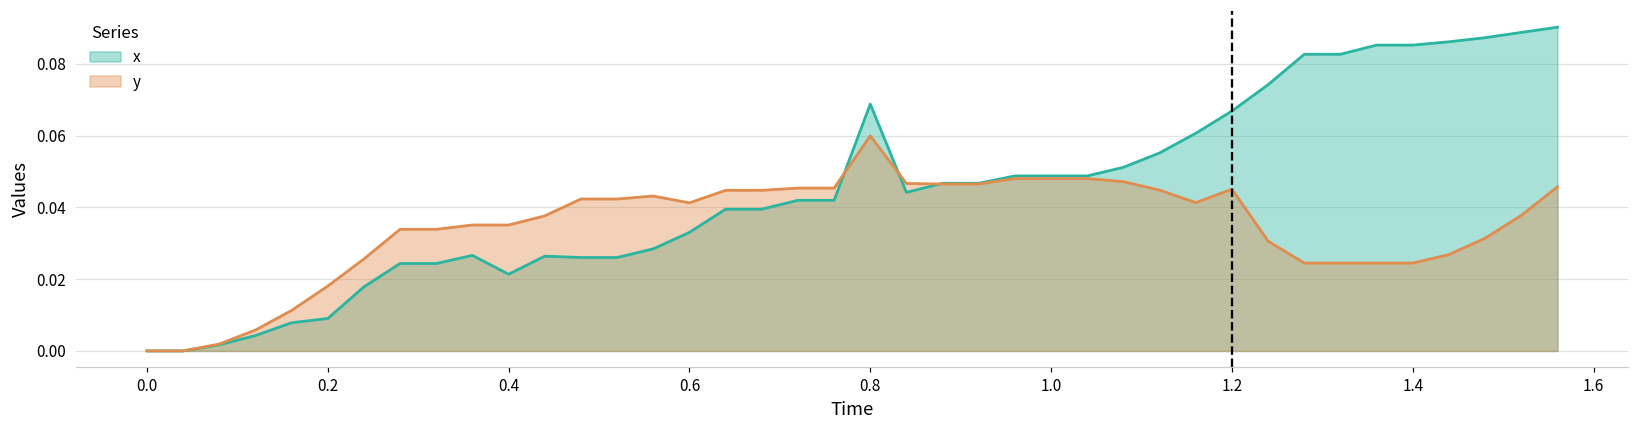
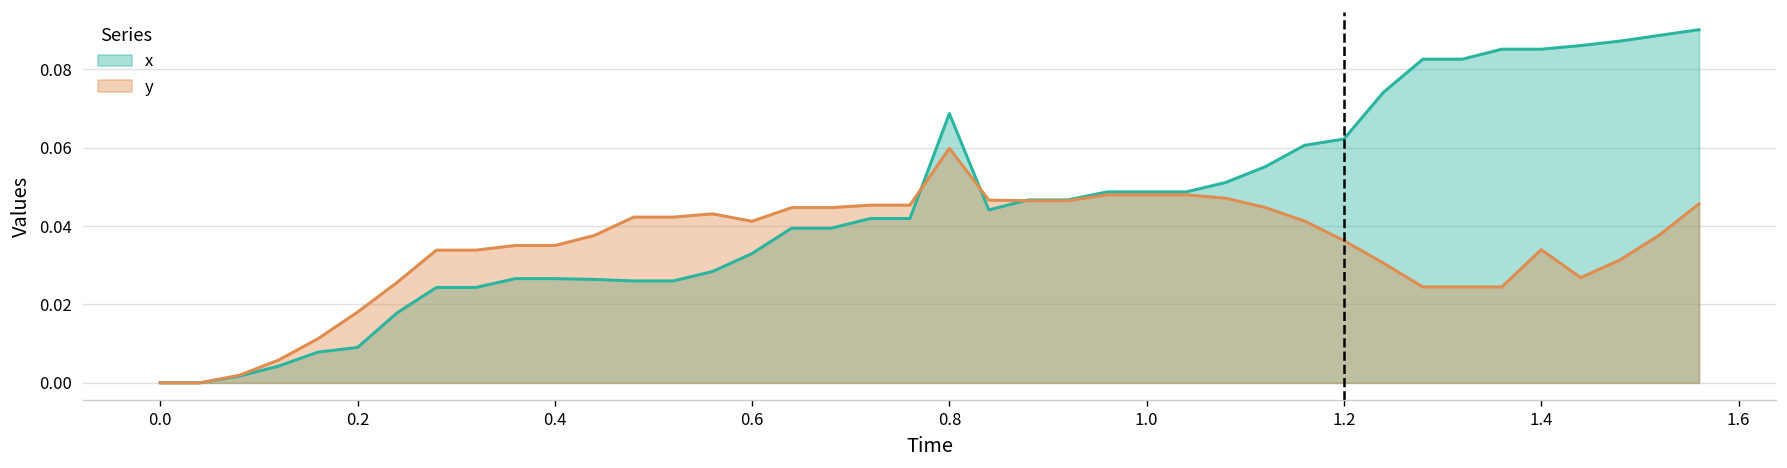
  {
    "x": {
      "0.2": 0.009,
-     "0.4": 0.021,
+     "0.4": 0.027,
      "0.6": 0.033,
      "0.8": 0.069,
-     "1.2": 0.067,
+     "1.2": 0.062,
      "1.4": 0.085
    },
    "y": {
      "0.2": 0.018,
      "0.4": 0.035,
      "0.6": 0.041,
      "0.8": 0.060,
-     "1.2": 0.045,
-     "1.4": 0.024
+     "1.2": 0.036,
+     "1.4": 0.034
    }
  }
